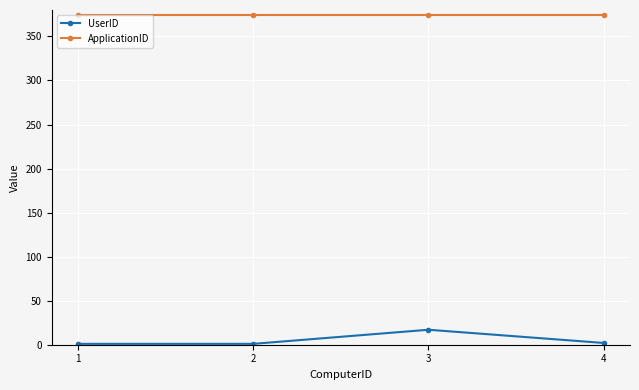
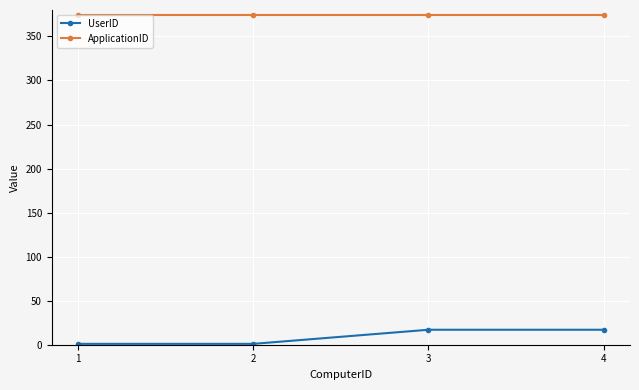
  {
    "UserID": {
      "1": 0,
      "2": 0,
      "3": 20,
-     "4": 0
+     "4": 20
    },
    "ApplicationID": {
      "2": 370,
      "3": 370,
      "4": 370
    }
  }
